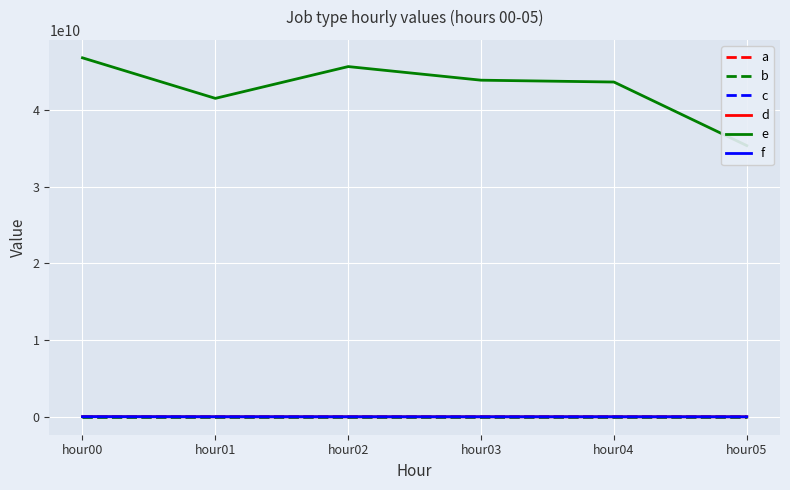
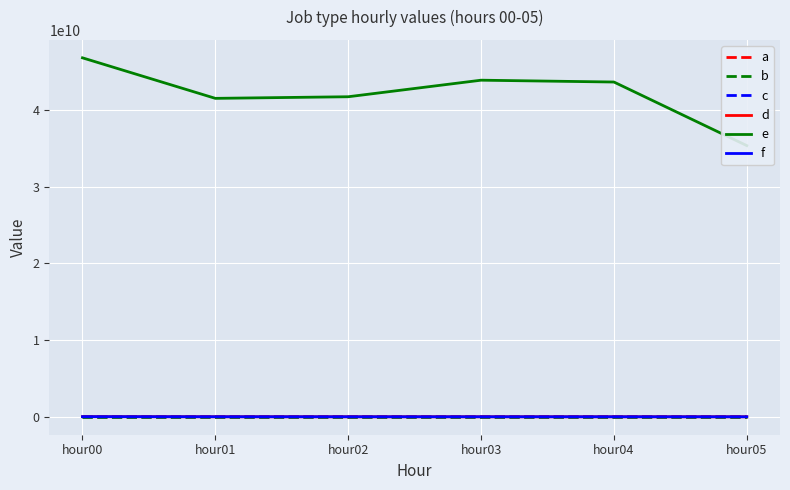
  {
    "f": {
      "hour00": 0,
      "hour01": 0,
      "hour02": 0,
      "hour03": 0,
      "hour04": 0,
      "hour05": 0
    },
    "e": {
      "hour00": 47000000000,
      "hour01": 42000000000,
-     "hour02": 46000000000,
+     "hour02": 42000000000,
      "hour03": 44000000000,
      "hour04": 44000000000
    }
  }
